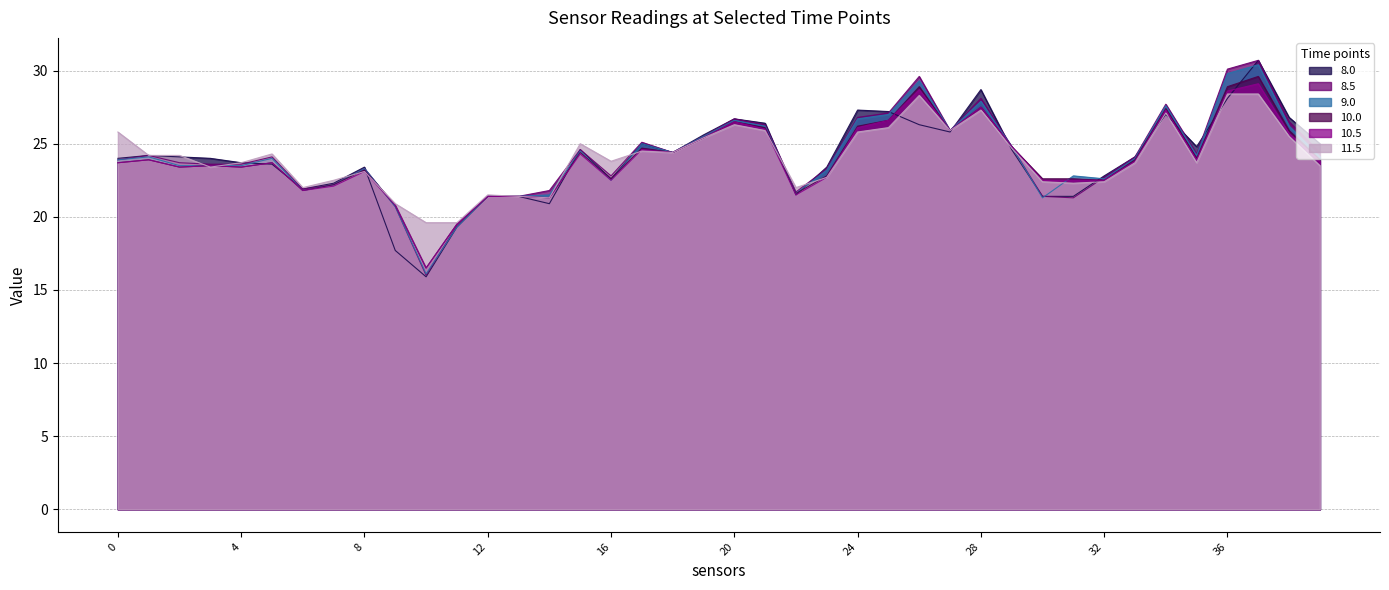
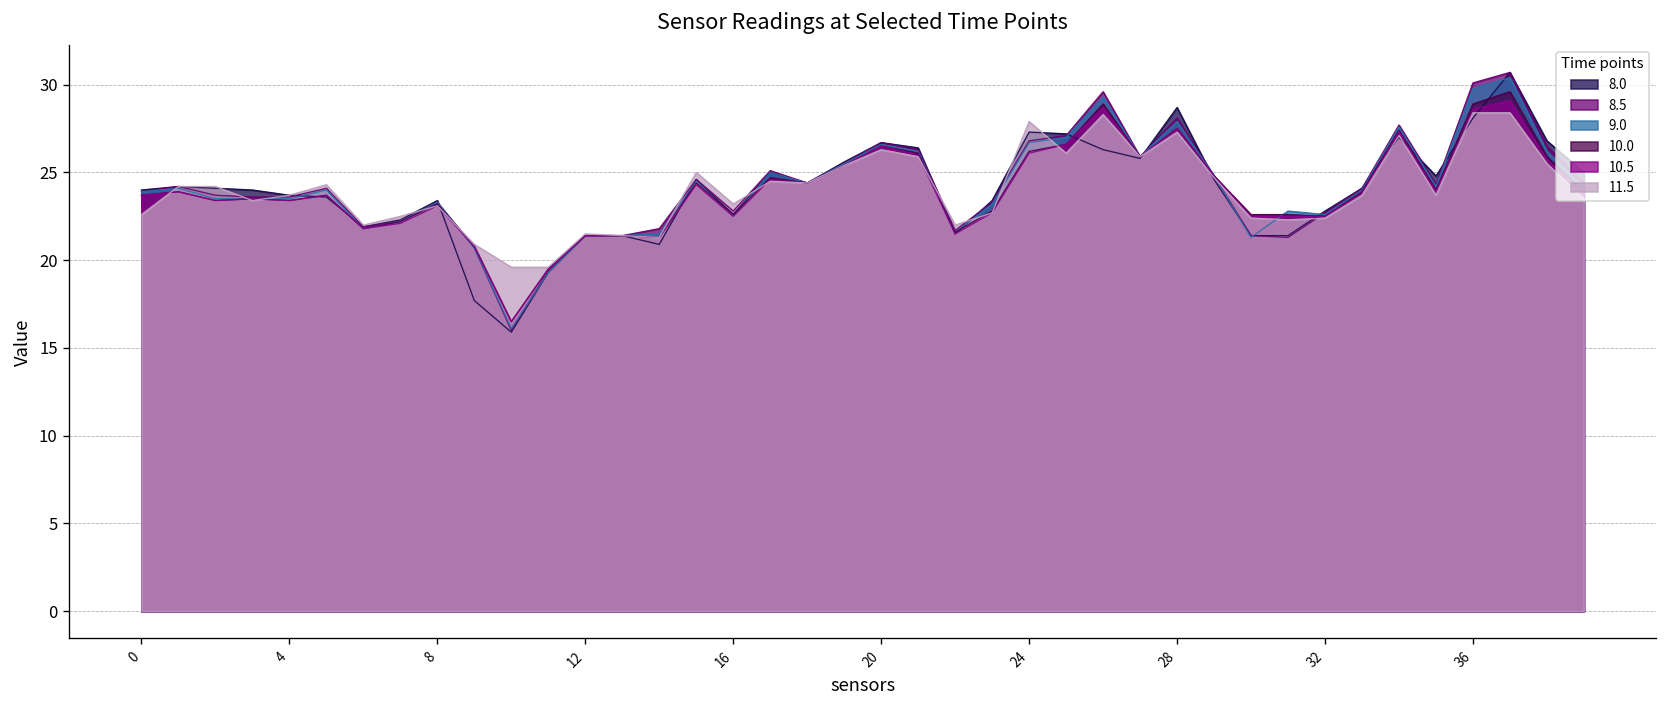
  {
    "9.0": {
      "28": 27.9,
      "36": 29.8
    },
    "11.5": {
-     "0": 25.8,
-     "16": 23.8,
+     "0": 22.6,
+     "16": 23.2,
      "20": 26.3,
-     "24": 25.8,
+     "24": 27.9,
      "28": 27.3,
      "36": 28.4
    }
  }
